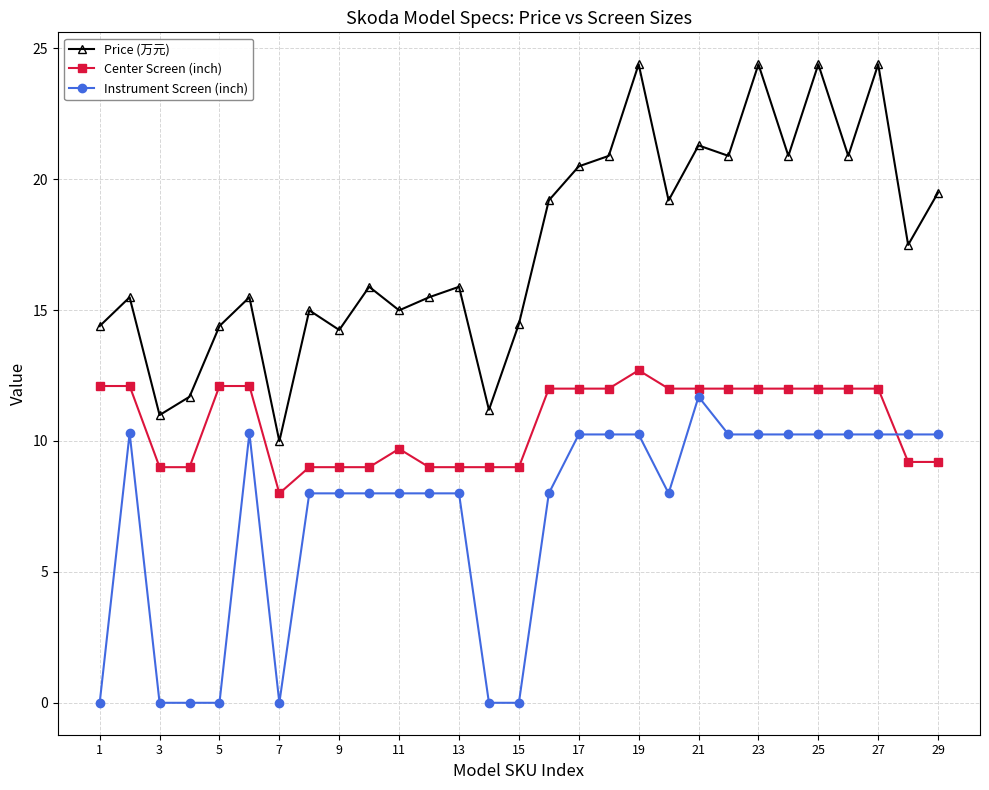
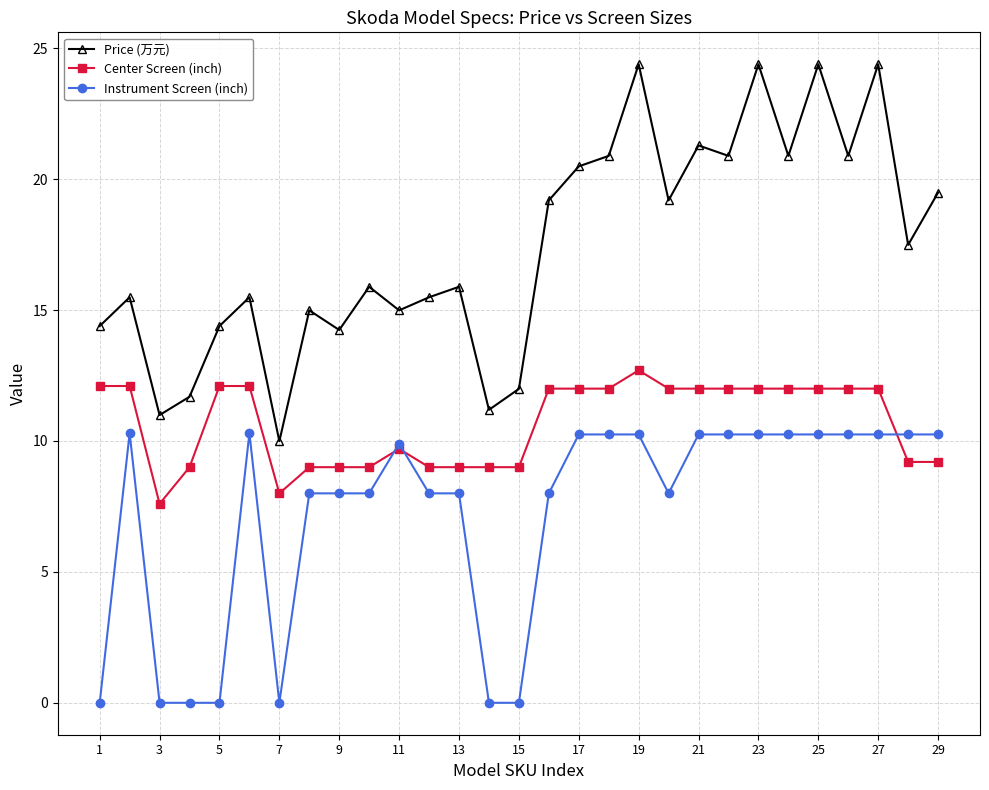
  {
    "Price (万元)": {
      "1": 14.4,
      "3": 11.0,
      "5": 14.4,
      "7": 10.0,
      "9": 14.2,
      "11": 15.0,
      "13": 15.9,
-     "15": 14.5,
+     "15": 12.0,
      "17": 20.5,
      "19": 24.4,
      "21": 21.3,
      "23": 24.4,
      "25": 24.4,
      "27": 24.4,
      "29": 19.5
    },
    "Center Screen (inch)": {
      "1": 12.1,
-     "3": 9.0,
+     "3": 7.6,
      "5": 12.1,
      "7": 8.0,
      "9": 9.0,
      "11": 9.7,
      "13": 9.0,
      "15": 9.0,
      "17": 12.0,
      "19": 12.7,
      "21": 12.0,
      "23": 12.0,
      "25": 12.0,
      "27": 12.0,
      "29": 9.2
    },
    "Instrument Screen (inch)": {
      "1": 0.0,
      "3": 0.0,
      "5": 0.0,
      "7": 0.0,
      "9": 8.0,
-     "11": 8.0,
+     "11": 9.9,
      "13": 8.0,
      "15": 0.0,
      "17": 10.3,
      "19": 10.3,
-     "21": 11.7,
+     "21": 10.3,
      "23": 10.3,
      "25": 10.3,
      "27": 10.3,
      "29": 10.3
    }
  }
